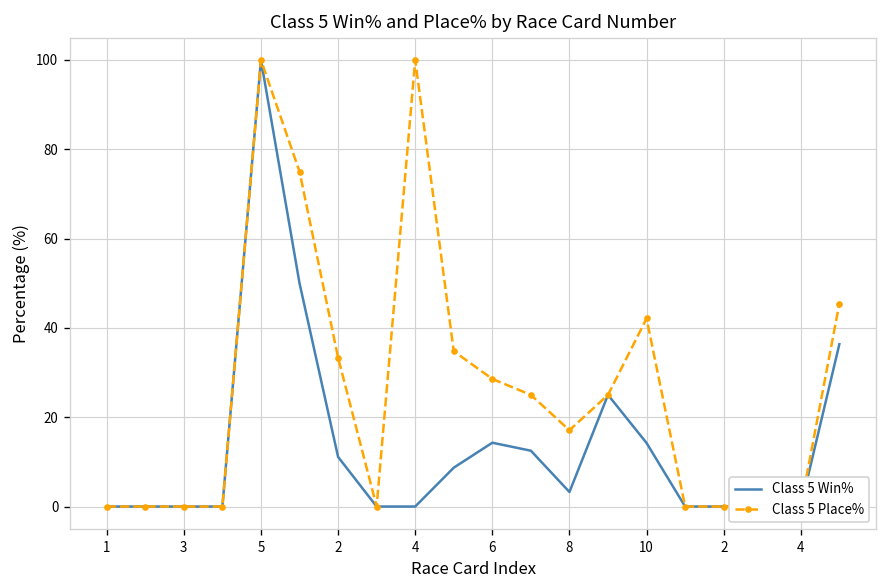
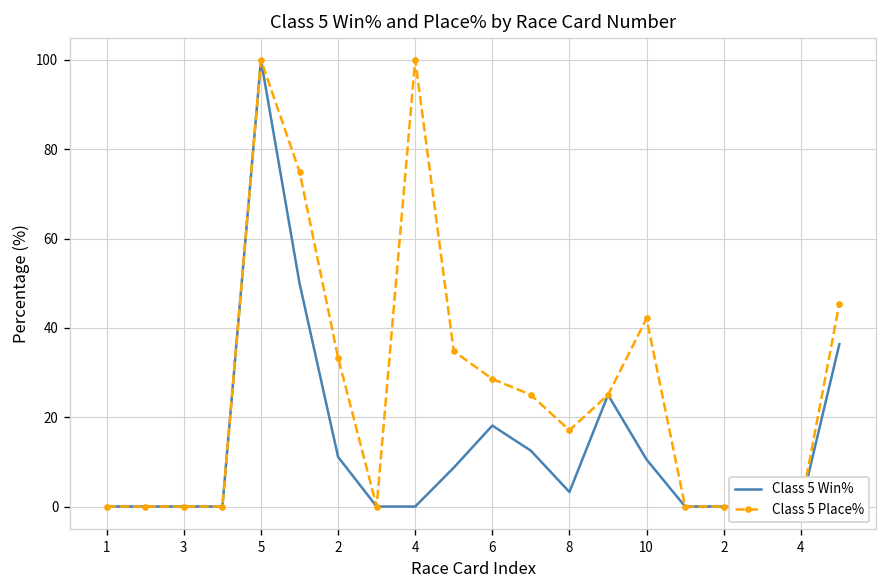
  {
    "Class 5 Win%": {
-     "6": 14,
+     "6": 18,
      "8": 3,
-     "10": 14
+     "10": 11
    },
    "Class 5 Place%": {
      "6": 29,
      "8": 17,
      "10": 42
    }
  }
